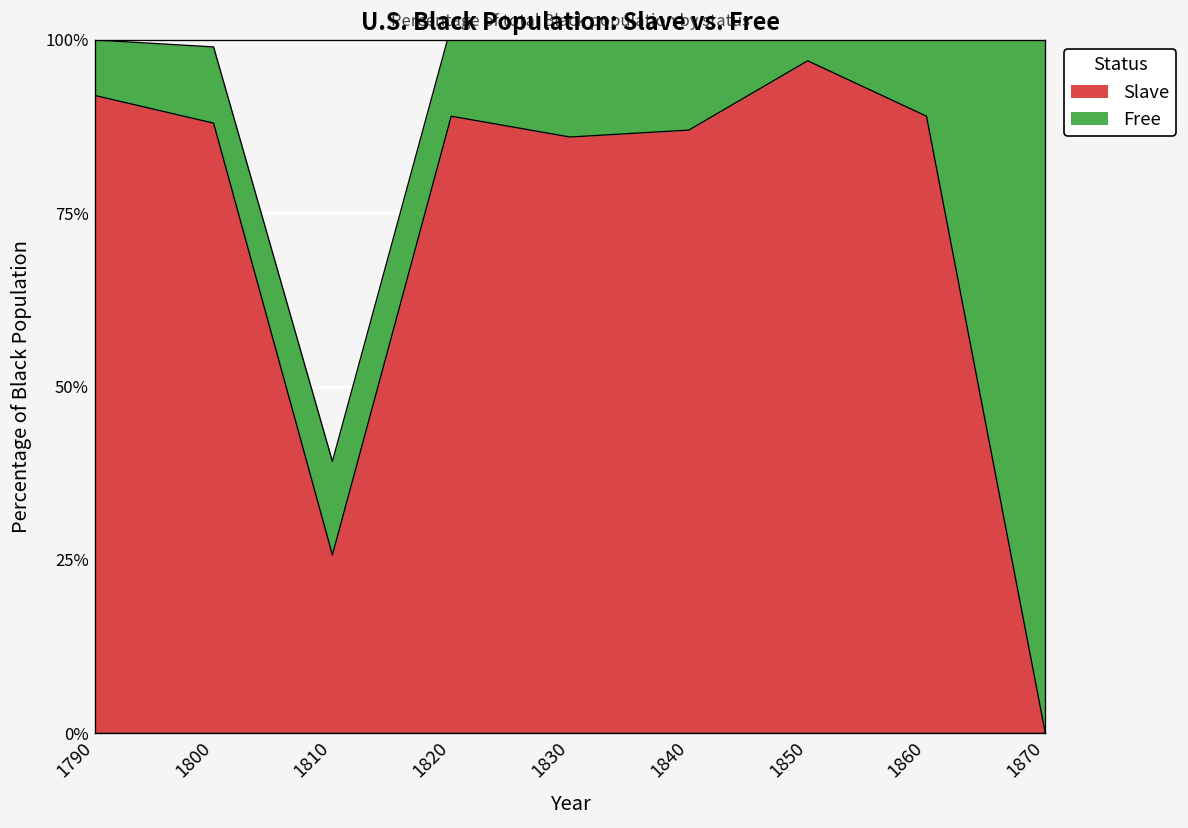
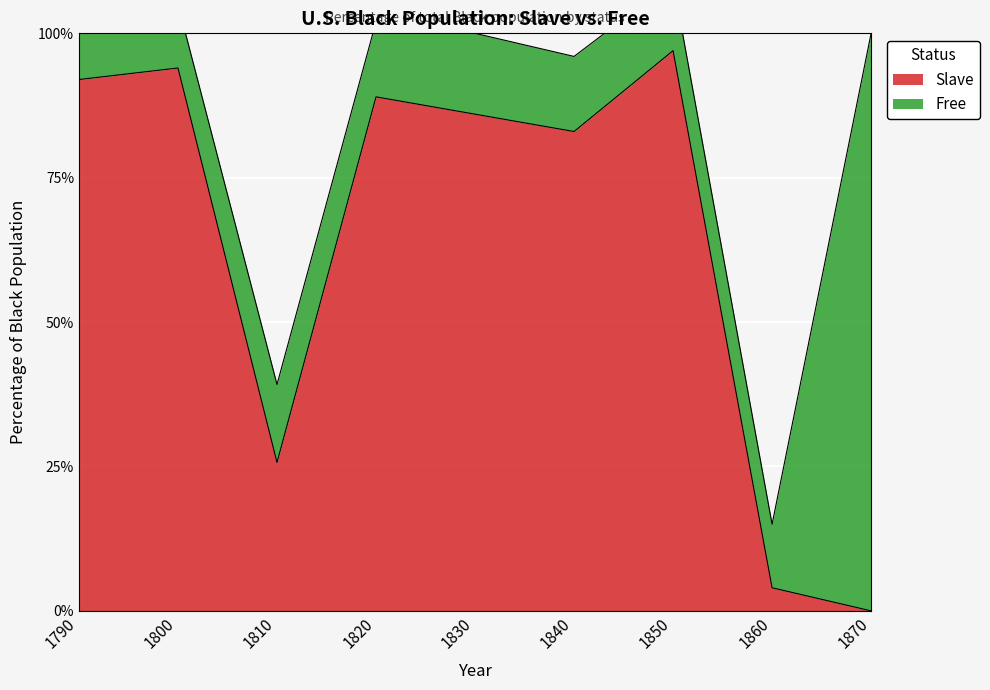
  {
    "Slave": {
      "1790": "92%",
-     "1800": "88%",
+     "1800": "94%",
      "1810": "26%",
      "1820": "89%",
      "1830": "86%",
-     "1840": "87%",
+     "1840": "83%",
      "1850": "97%",
-     "1860": "89%"
+     "1860": "4%"
    },
    "Free": {
      "1790": "8%",
      "1810": "14%",
      "1830": "14%",
      "1840": "13%",
      "1860": "11%",
      "1870": "100%"
    }
  }
